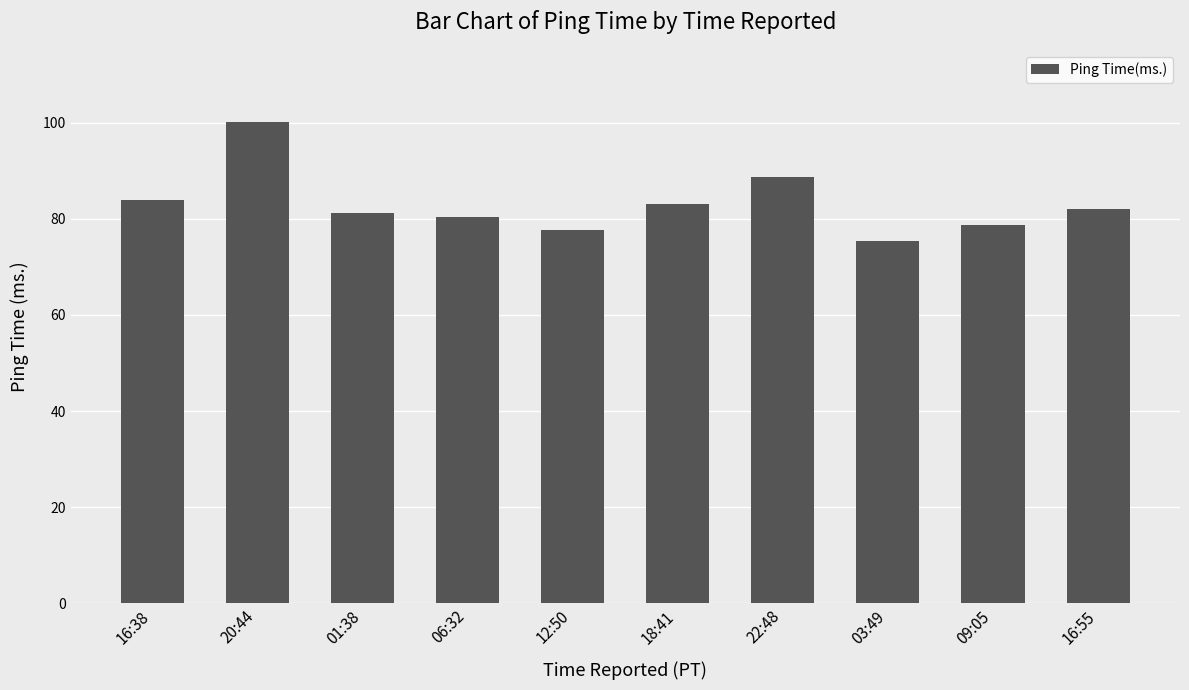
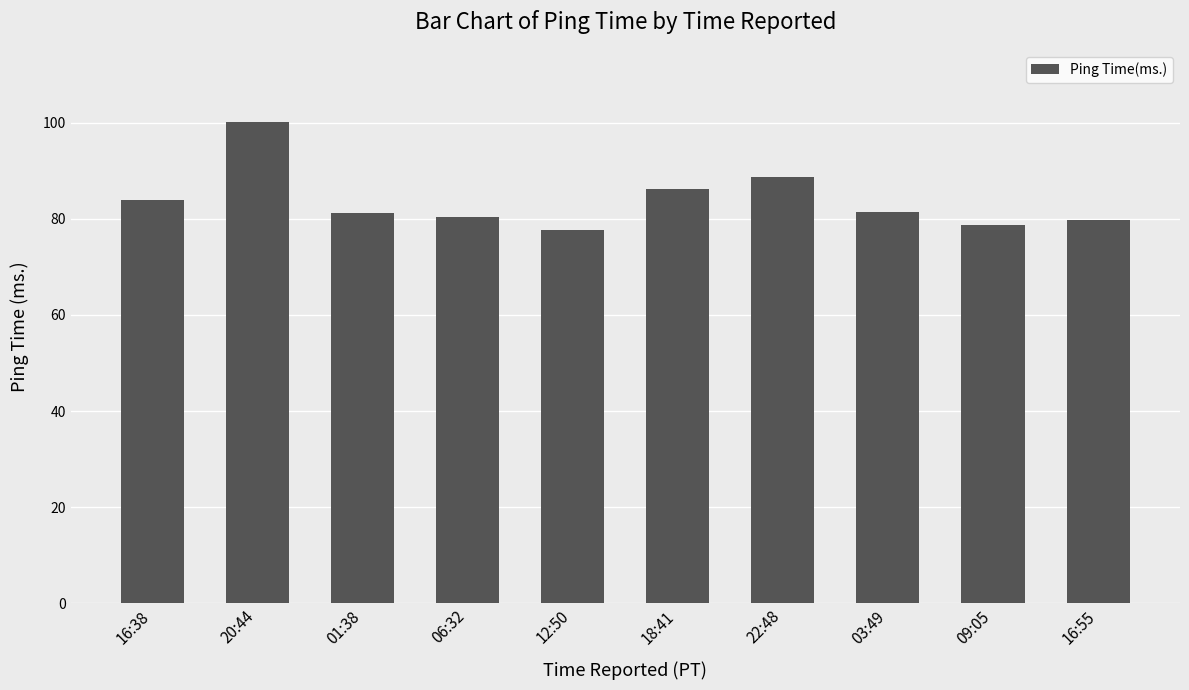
  {
    "16:38": 84,
    "20:44": 100,
    "01:38": 81,
    "06:32": 80,
    "12:50": 78,
-   "18:41": 83,
+   "18:41": 86,
    "22:48": 89,
-   "03:49": 75,
+   "03:49": 81,
    "09:05": 79,
-   "16:55": 82
+   "16:55": 80
  }
